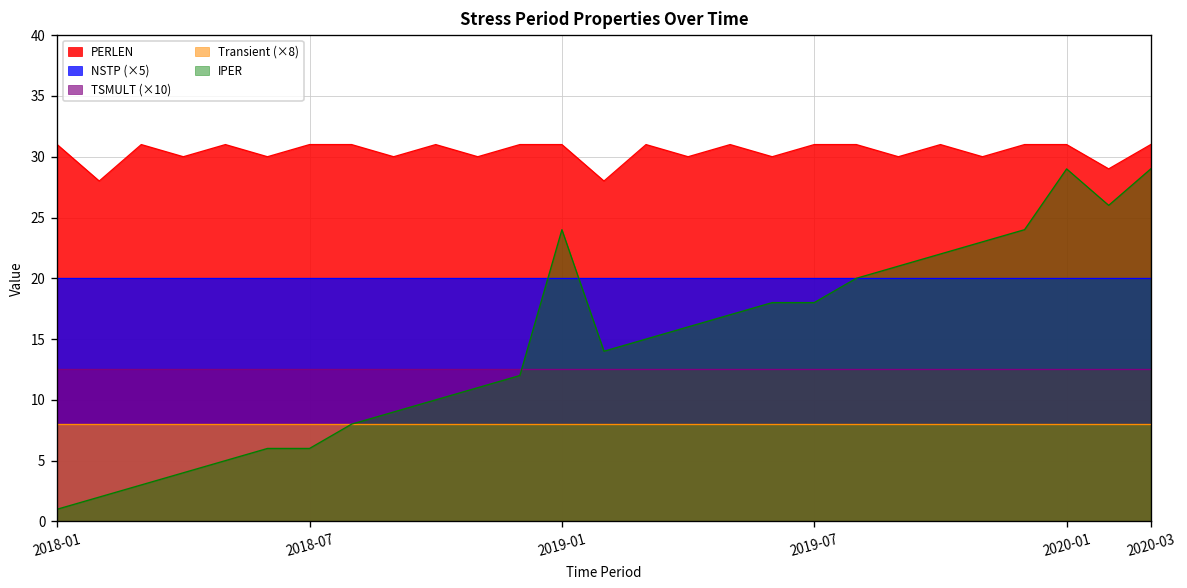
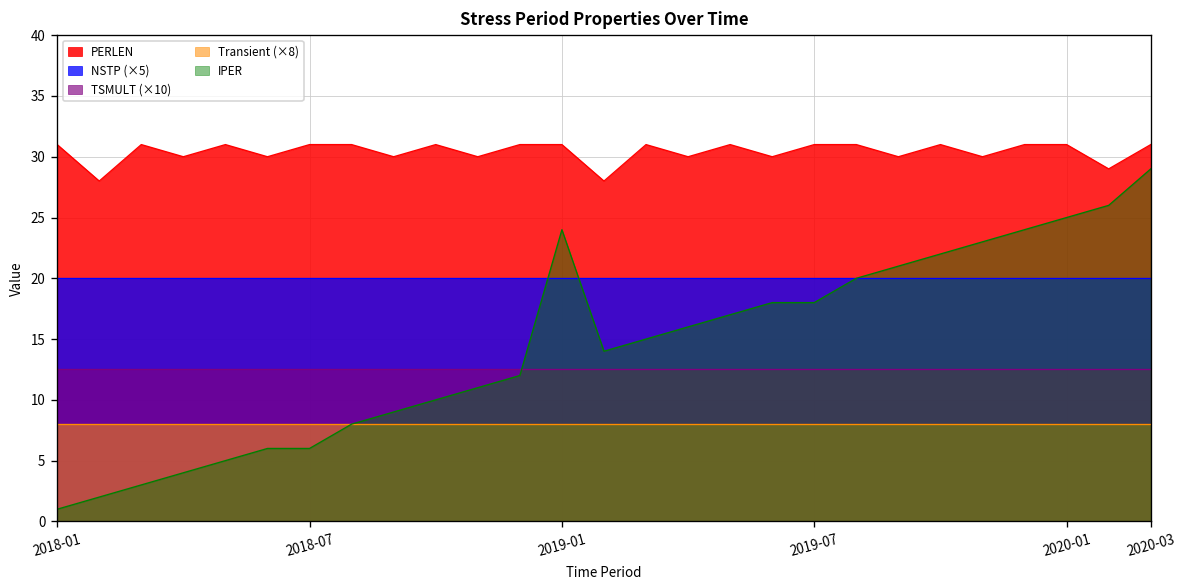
  {
    "PERLEN": {
      "2018-01": 31,
      "2018-07": 31,
      "2019-01": 31,
      "2019-07": 31,
      "2020-01": 31,
      "2020-03": 31
    },
    "NSTP (×5)": {
      "2018-01": 20,
      "2018-07": 20,
      "2019-01": 20,
      "2019-07": 20,
      "2020-01": 20,
      "2020-03": 20
    },
    "TSMULT (×10)": {
      "2018-01": 12.5,
      "2018-07": 12.5,
      "2019-01": 12.5,
      "2019-07": 12.5,
      "2020-01": 12.5,
      "2020-03": 12.5
    },
    "Transient (×8)": {
      "2018-01": 8,
      "2018-07": 8,
      "2019-01": 8,
      "2019-07": 8,
      "2020-01": 8,
      "2020-03": 8
    },
    "IPER": {
      "2018-01": 1,
      "2018-07": 6,
      "2019-01": 24,
      "2019-07": 18,
-     "2020-01": 29,
+     "2020-01": 25,
      "2020-03": 29
    }
  }
